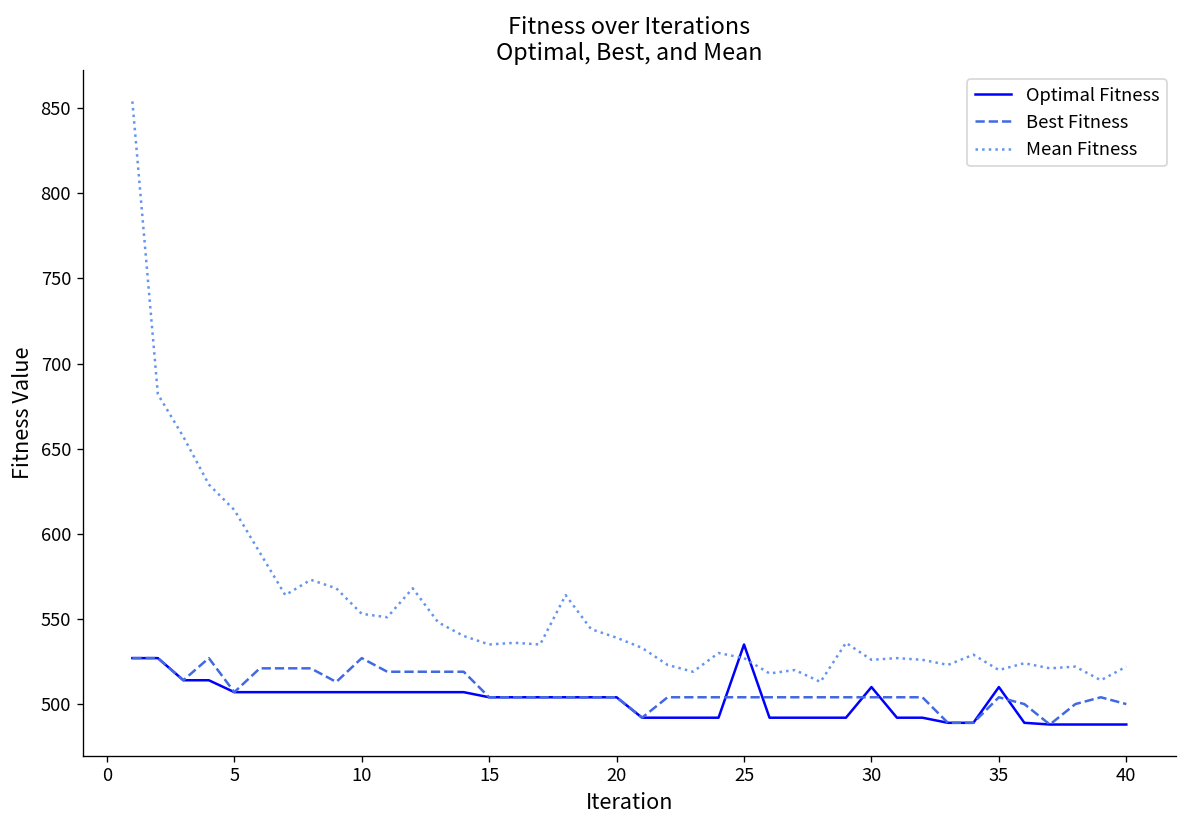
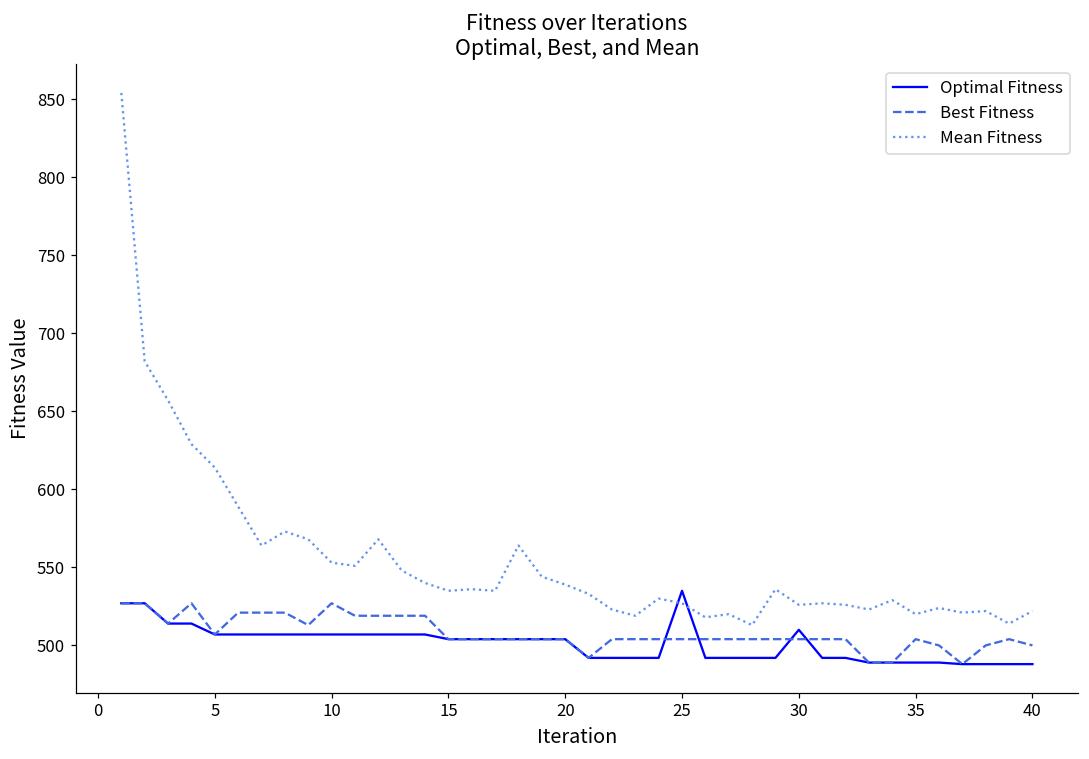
  {
    "Optimal Fitness": {
      "10": 507,
      "25": 535,
      "30": 510,
-     "35": 510,
+     "35": 489,
      "40": 488
    }
  }
